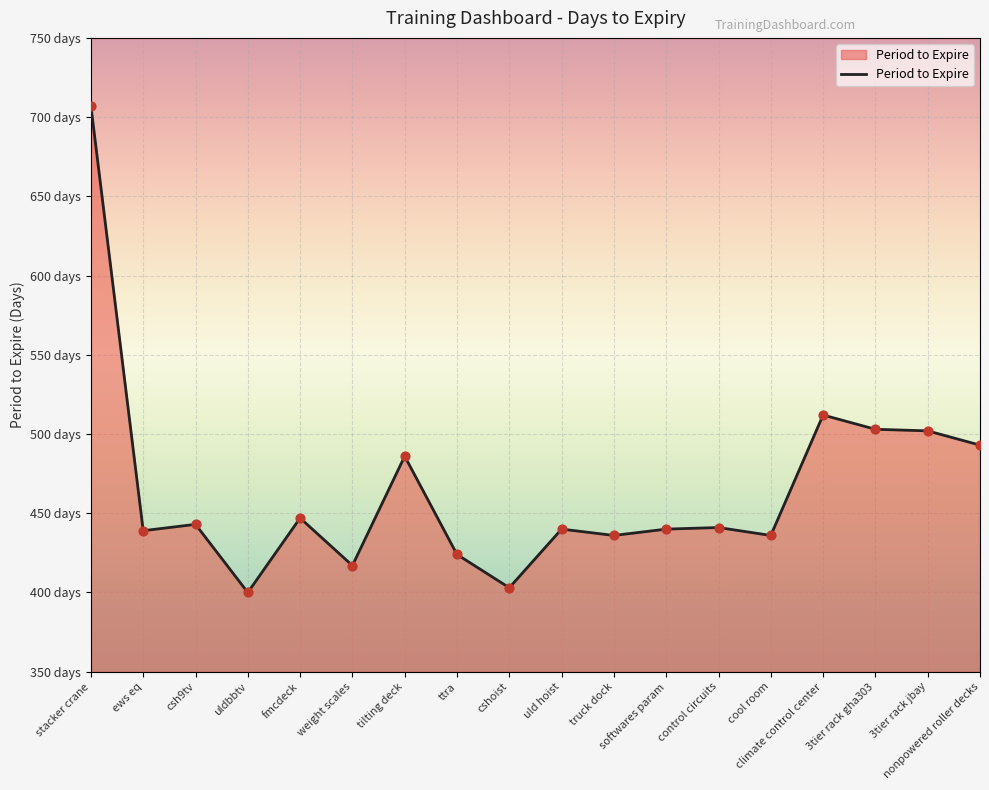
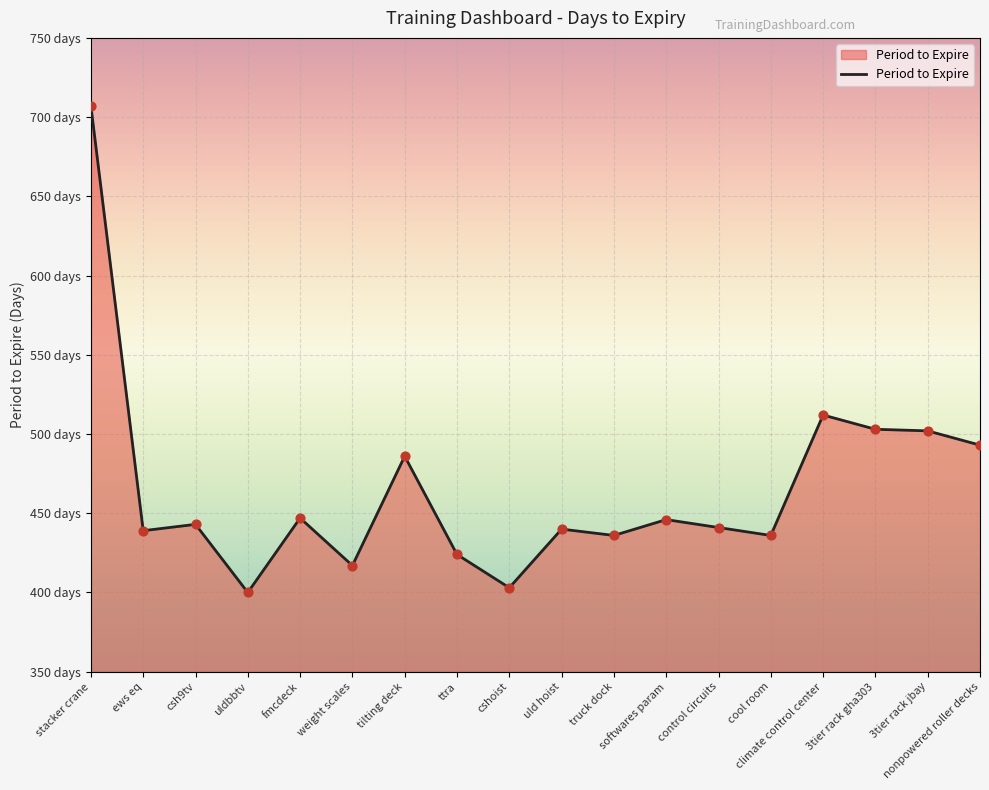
  {
    "stacker crane": "707 days",
    "ews eq": "439 days",
    "csh9tv": "443 days",
    "uldbbtv": "400 days",
    "fmcdeck": "447 days",
    "weight scales": "417 days",
    "tilting deck": "486 days",
    "ttra": "424 days",
    "cshoist": "403 days",
    "uld hoist": "440 days",
    "truck dock": "436 days",
-   "softwares param": "440 days",
+   "softwares param": "446 days",
    "control circuits": "441 days",
    "cool room": "436 days",
    "climate control center": "512 days",
    "3tier rack gha303": "503 days",
    "3tier rack jbay": "502 days",
    "nonpowered roller decks": "493 days"
  }
